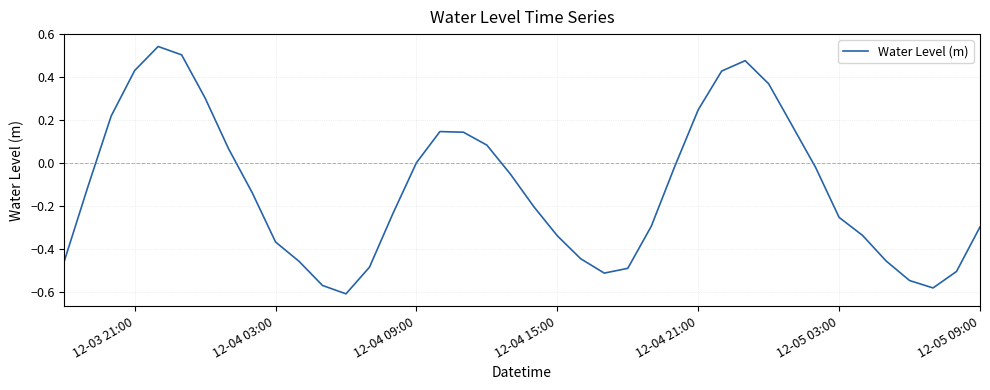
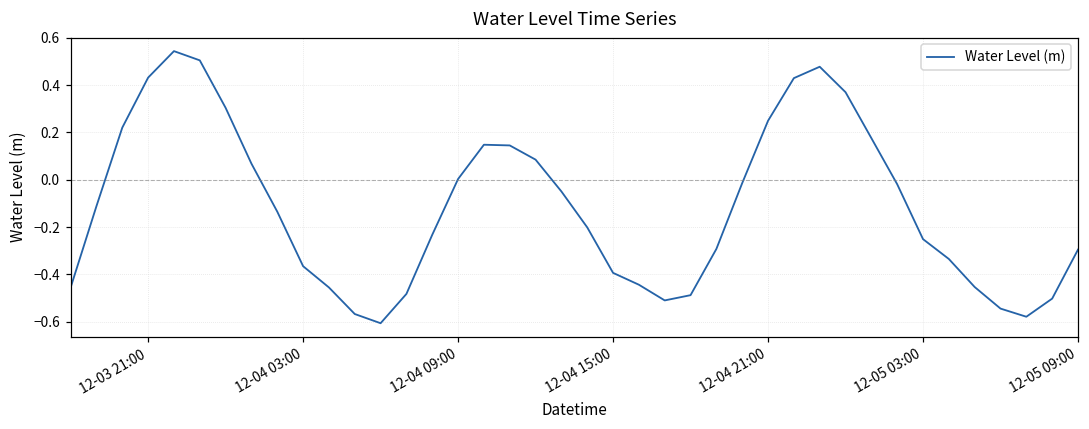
  {
    "12-03 21:00": 0.43,
    "12-04 03:00": -0.37,
    "12-04 09:00": 0.00,
-   "12-04 15:00": -0.34,
+   "12-04 15:00": -0.39,
    "12-04 21:00": 0.25,
    "12-05 03:00": -0.25,
    "12-05 09:00": -0.30
  }
